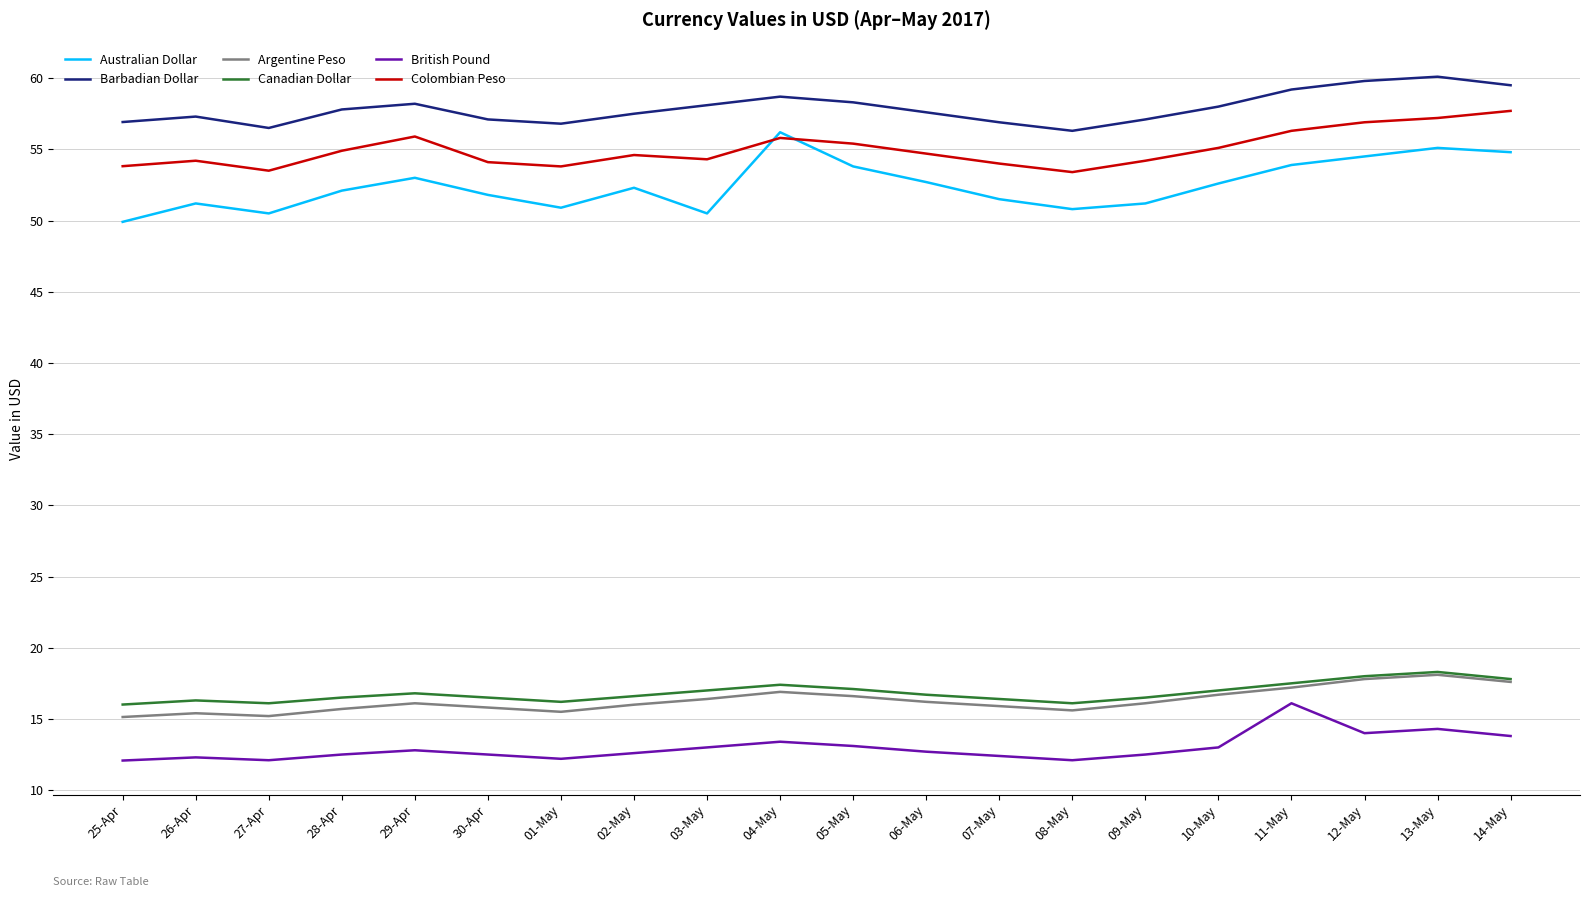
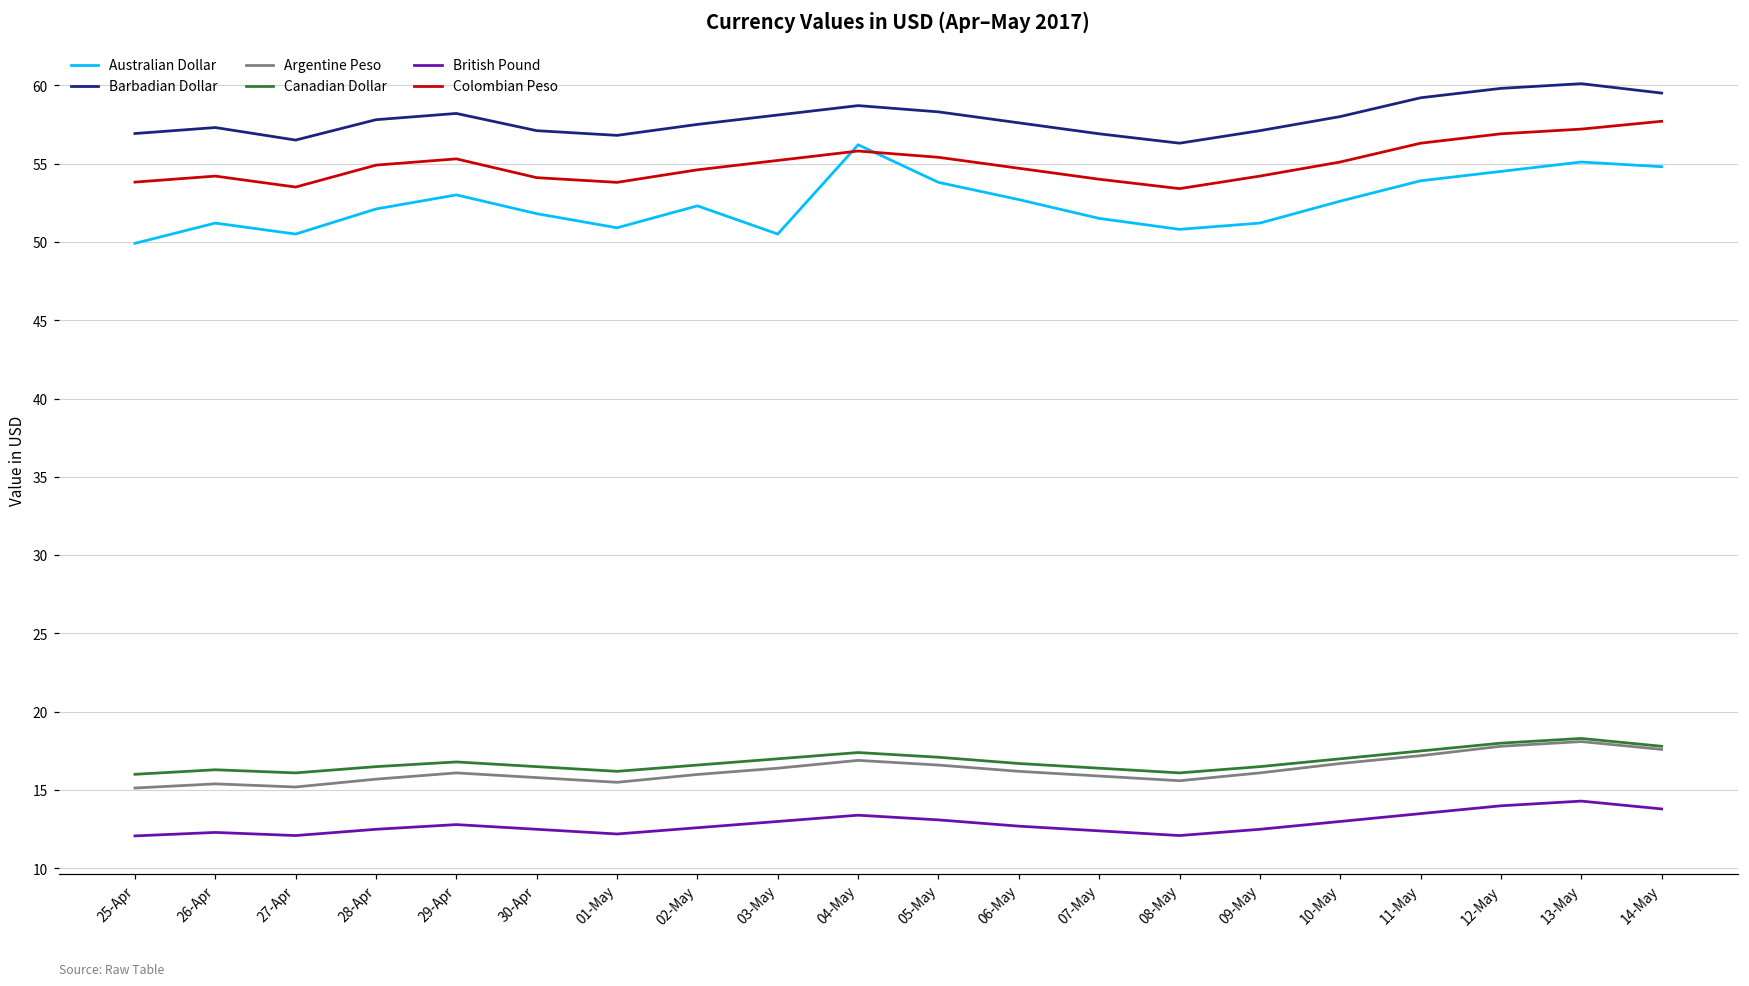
  {
    "Australian Dollar": {
      "25-Apr": 49.9,
      "26-Apr": 51.2,
      "27-Apr": 50.5,
      "28-Apr": 52.1,
      "29-Apr": 53.0,
      "30-Apr": 51.8,
      "01-May": 50.9,
      "02-May": 52.3,
      "03-May": 50.5,
      "04-May": 56.2,
      "05-May": 53.8,
      "06-May": 52.7,
      "07-May": 51.5,
      "08-May": 50.8,
      "09-May": 51.2,
      "10-May": 52.6,
      "11-May": 53.9,
      "12-May": 54.5,
      "13-May": 55.1,
      "14-May": 54.8
    },
    "Barbadian Dollar": {
      "25-Apr": 56.9,
      "26-Apr": 57.3,
      "27-Apr": 56.5,
      "28-Apr": 57.8,
      "29-Apr": 58.2,
      "30-Apr": 57.1,
      "01-May": 56.8,
      "02-May": 57.5,
      "03-May": 58.1,
      "04-May": 58.7,
      "05-May": 58.3,
      "06-May": 57.6,
      "07-May": 56.9,
      "08-May": 56.3,
      "09-May": 57.1,
      "10-May": 58.0,
      "11-May": 59.2,
      "12-May": 59.8,
      "13-May": 60.1,
      "14-May": 59.5
    },
    "Argentine Peso": {
      "25-Apr": 15.1,
      "26-Apr": 15.4,
      "27-Apr": 15.2,
      "28-Apr": 15.7,
      "29-Apr": 16.1,
      "30-Apr": 15.8,
      "01-May": 15.5,
      "02-May": 16.0,
      "03-May": 16.4,
      "04-May": 16.9,
      "05-May": 16.6,
      "06-May": 16.2,
      "07-May": 15.9,
      "08-May": 15.6,
      "09-May": 16.1,
      "10-May": 16.7,
      "11-May": 17.2,
      "12-May": 17.8,
      "13-May": 18.1,
      "14-May": 17.6
    },
    "Canadian Dollar": {
      "25-Apr": 16.0,
      "26-Apr": 16.3,
      "27-Apr": 16.1,
      "28-Apr": 16.5,
      "29-Apr": 16.8,
      "30-Apr": 16.5,
      "01-May": 16.2,
      "02-May": 16.6,
      "03-May": 17.0,
      "04-May": 17.4,
      "05-May": 17.1,
      "06-May": 16.7,
      "07-May": 16.4,
      "08-May": 16.1,
      "09-May": 16.5,
      "10-May": 17.0,
      "11-May": 17.5,
      "12-May": 18.0,
      "13-May": 18.3,
      "14-May": 17.8
    },
    "British Pound": {
      "25-Apr": 12.1,
      "26-Apr": 12.3,
      "27-Apr": 12.1,
      "28-Apr": 12.5,
      "29-Apr": 12.8,
      "30-Apr": 12.5,
      "01-May": 12.2,
      "02-May": 12.6,
      "03-May": 13.0,
      "04-May": 13.4,
      "05-May": 13.1,
      "06-May": 12.7,
      "07-May": 12.4,
      "08-May": 12.1,
      "09-May": 12.5,
      "10-May": 13.0,
-     "11-May": 16.1,
+     "11-May": 13.5,
      "12-May": 14.0,
      "13-May": 14.3,
      "14-May": 13.8
    },
    "Colombian Peso": {
      "25-Apr": 53.8,
      "26-Apr": 54.2,
      "27-Apr": 53.5,
      "28-Apr": 54.9,
-     "29-Apr": 55.9,
+     "29-Apr": 55.3,
      "30-Apr": 54.1,
      "01-May": 53.8,
      "02-May": 54.6,
-     "03-May": 54.3,
+     "03-May": 55.2,
      "04-May": 55.8,
      "05-May": 55.4,
      "06-May": 54.7,
      "07-May": 54.0,
      "08-May": 53.4,
      "09-May": 54.2,
      "10-May": 55.1,
      "11-May": 56.3,
      "12-May": 56.9,
      "13-May": 57.2,
      "14-May": 57.7
    }
  }
